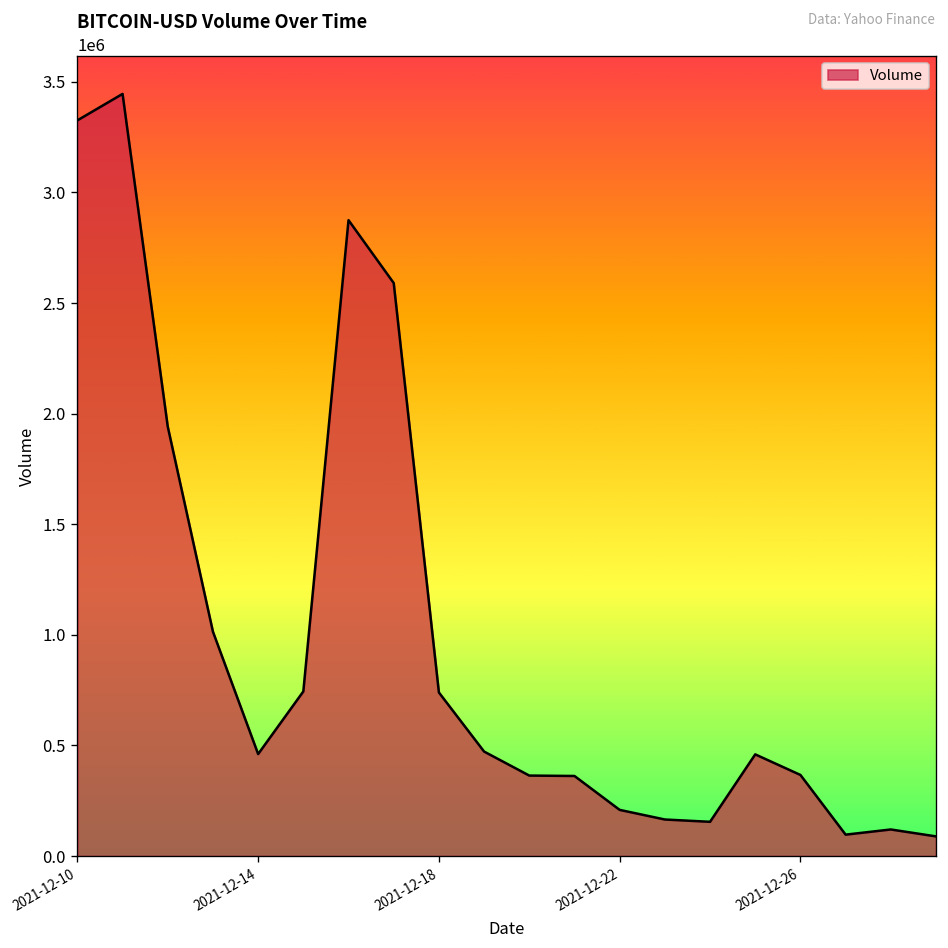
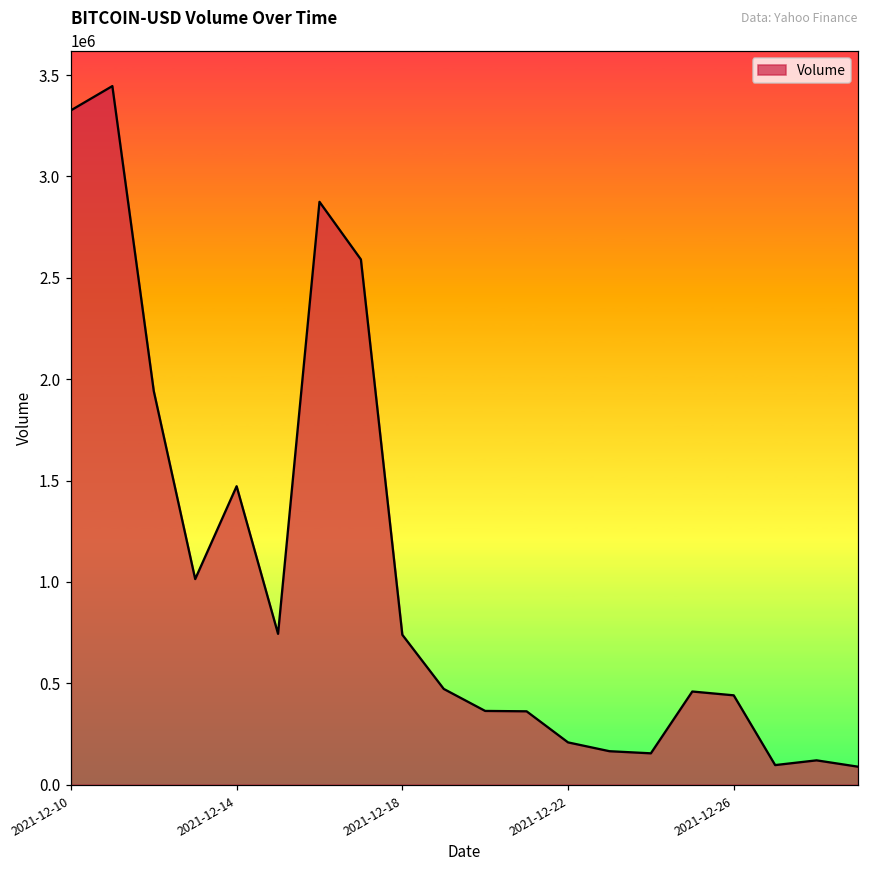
  {
    "2021-12-10": 3330000,
-   "2021-12-14": 460000,
+   "2021-12-14": 1470000,
    "2021-12-18": 740000,
    "2021-12-22": 210000,
-   "2021-12-26": 370000
+   "2021-12-26": 440000
  }
